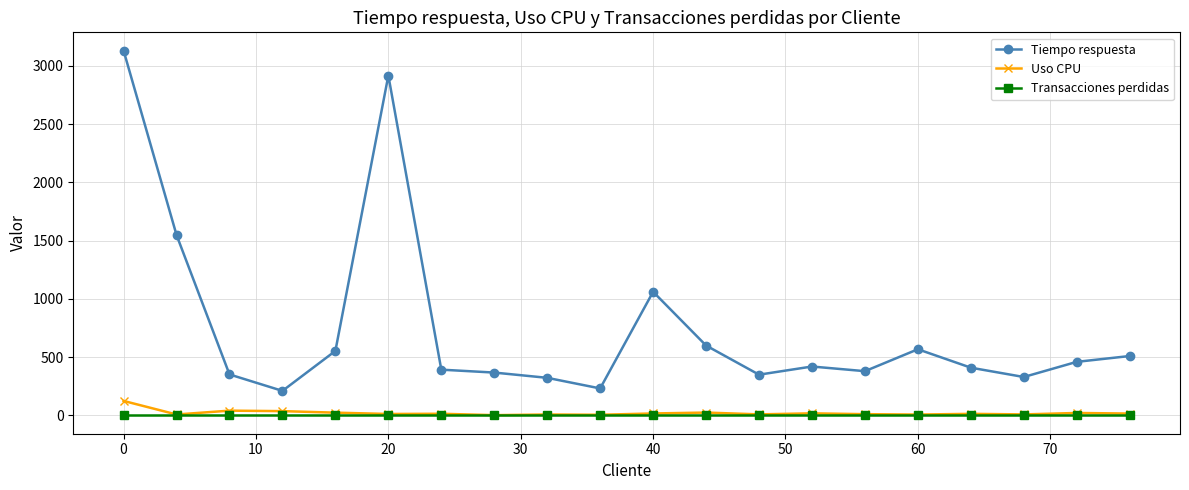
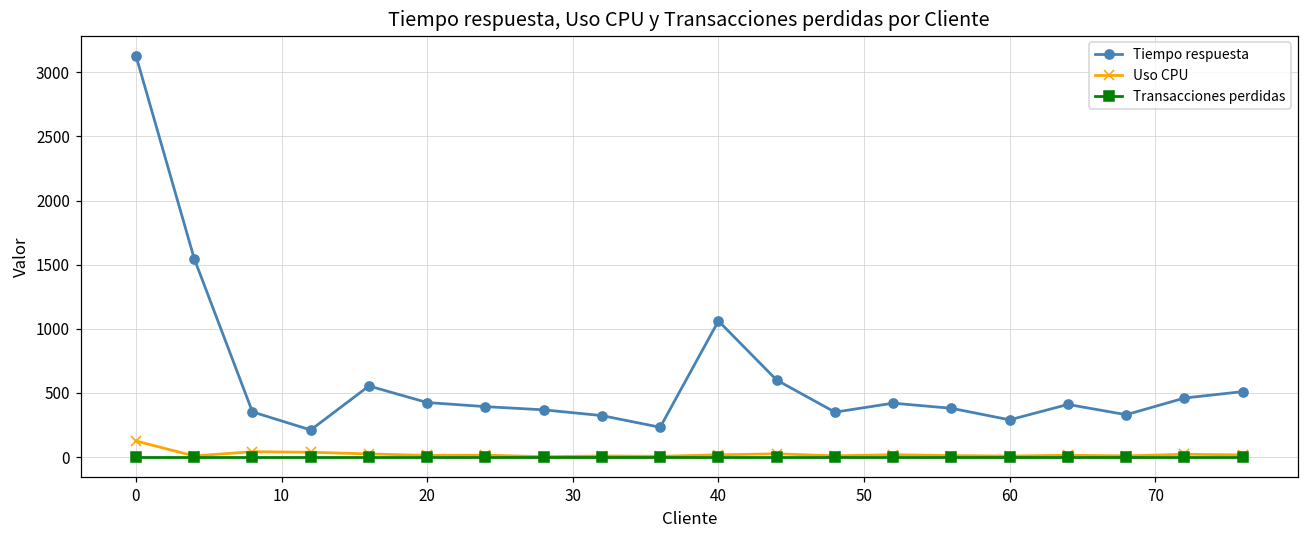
  {
    "Tiempo respuesta": {
      "0": 3130,
-     "20": 2920,
+     "20": 430,
      "40": 1060,
-     "60": 570
+     "60": 290
    },
    "Uso CPU": {
      "0": 120
    },
    "Transacciones perdidas": {
      "0": 0
    }
  }
